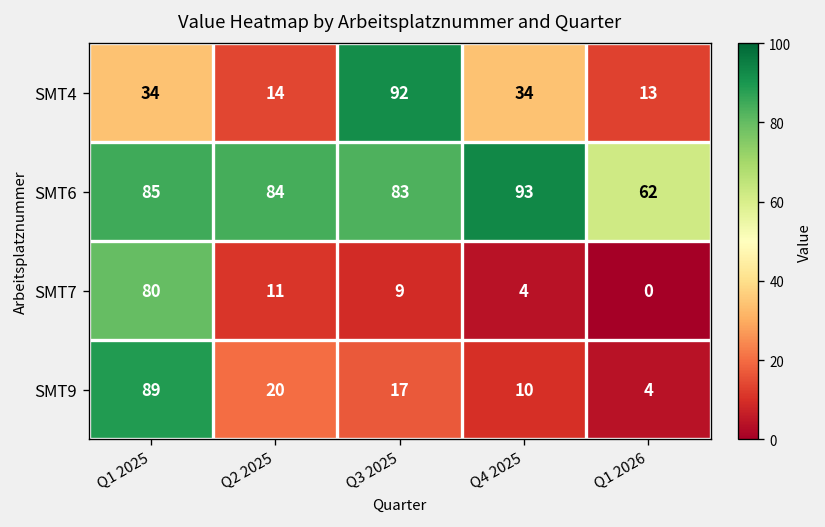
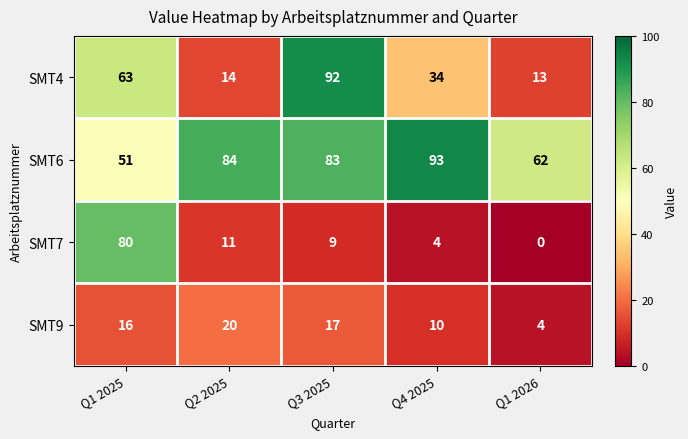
  {
    "SMT4": {
-     "Q1 2025": 34,
+     "Q1 2025": 63,
      "Q2 2025": 14,
      "Q3 2025": 92,
      "Q4 2025": 34,
      "Q1 2026": 13
    },
    "SMT6": {
-     "Q1 2025": 85,
+     "Q1 2025": 51,
      "Q2 2025": 84,
      "Q3 2025": 83,
      "Q4 2025": 93,
      "Q1 2026": 62
    },
    "SMT7": {
      "Q1 2025": 80,
      "Q2 2025": 11,
      "Q3 2025": 9,
      "Q4 2025": 4,
      "Q1 2026": 0
    },
    "SMT9": {
-     "Q1 2025": 89,
+     "Q1 2025": 16,
      "Q2 2025": 20,
      "Q3 2025": 17,
      "Q4 2025": 10,
      "Q1 2026": 4
    }
  }
